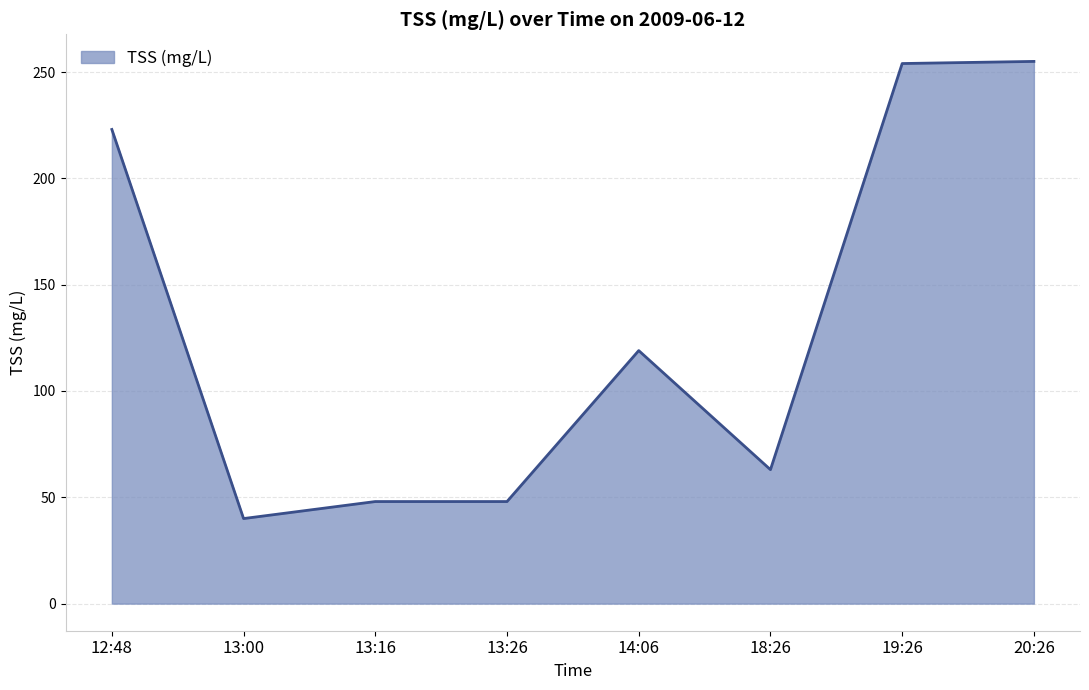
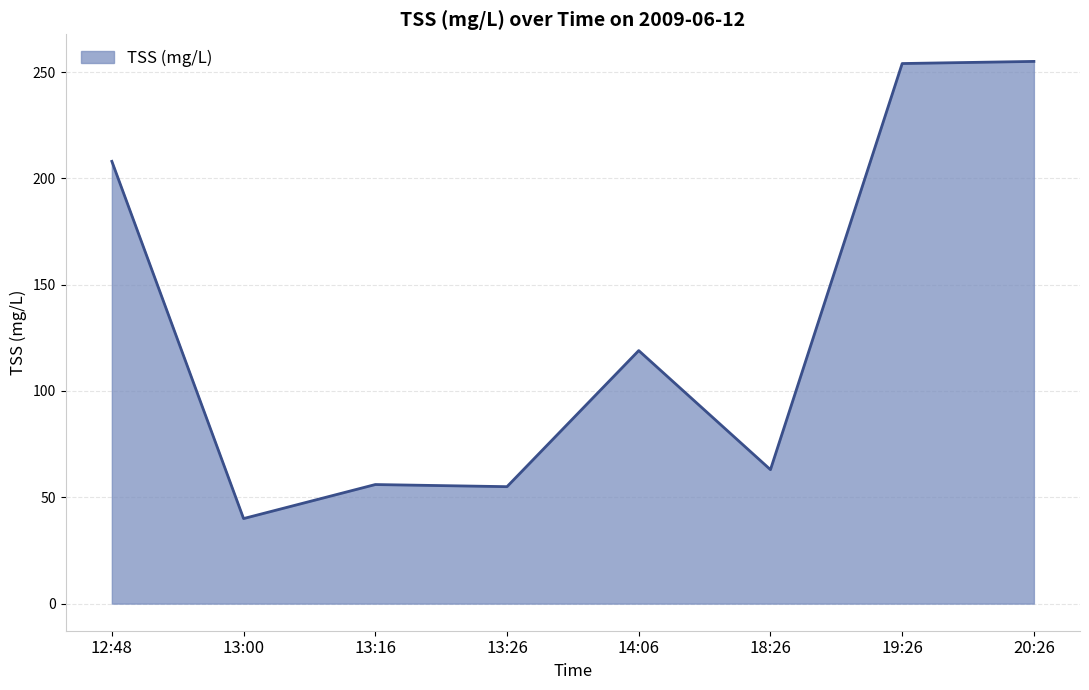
  {
-   "12:48": 223,
+   "12:48": 208,
    "13:00": 40,
-   "13:16": 48,
-   "13:26": 48,
+   "13:16": 56,
+   "13:26": 55,
    "14:06": 119,
    "18:26": 63,
    "19:26": 254,
    "20:26": 255
  }
